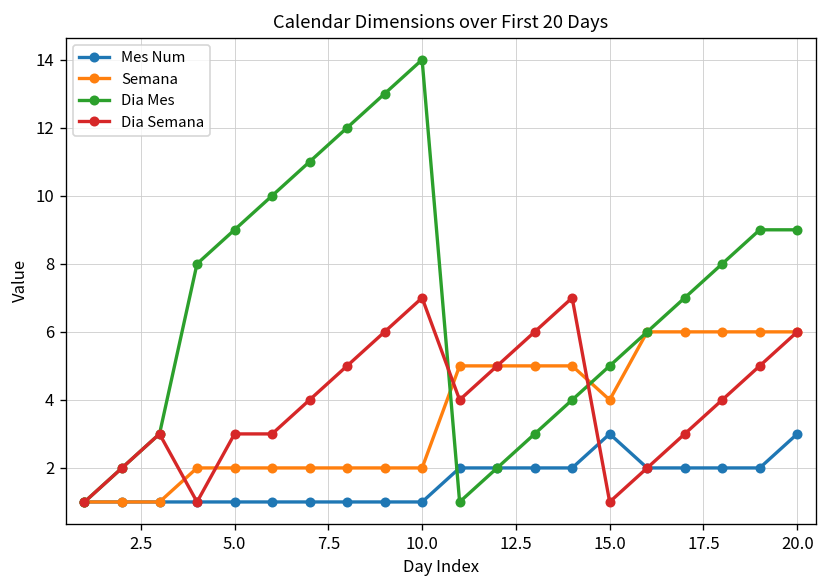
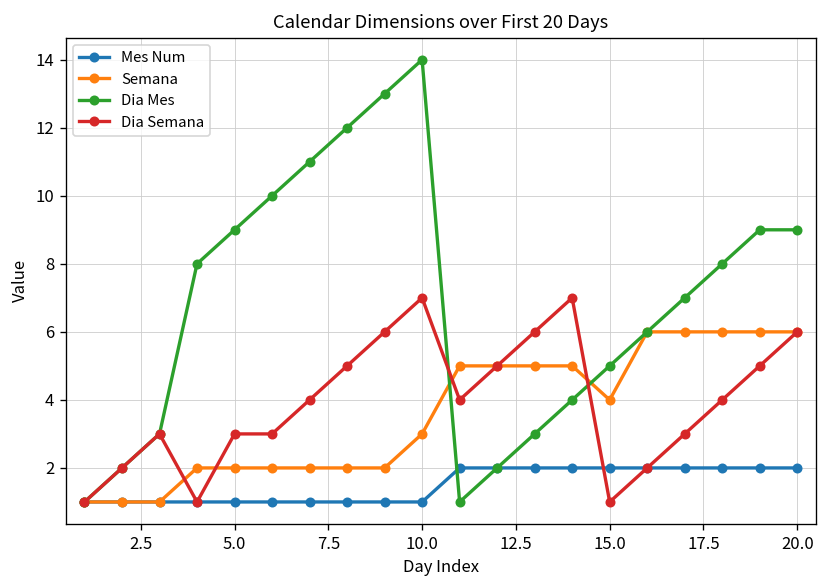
  {
    "Mes Num": {
      "5.0": 1,
      "10.0": 1,
-     "15.0": 3,
-     "20.0": 3
+     "15.0": 2,
+     "20.0": 2
    },
    "Semana": {
      "5.0": 2,
-     "10.0": 2,
+     "10.0": 3,
      "15.0": 4
    },
    "Dia Mes": {
      "5.0": 9,
      "10.0": 14,
      "15.0": 5,
      "20.0": 9
    },
    "Dia Semana": {
      "5.0": 3,
      "10.0": 7,
      "15.0": 1
    }
  }
